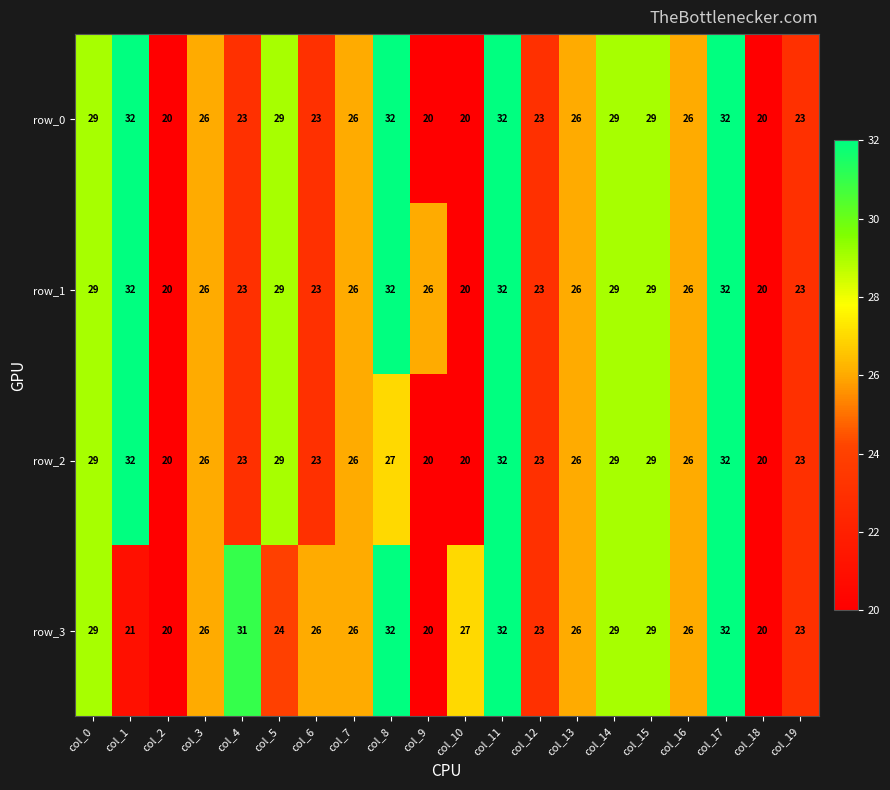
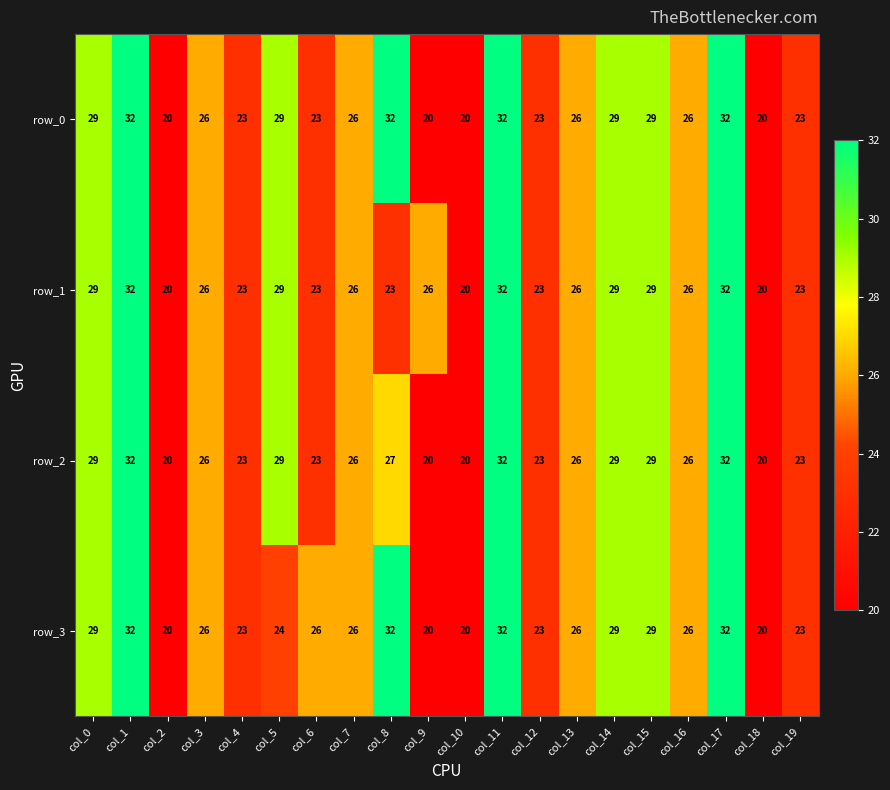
  {
    "row_0": {
      "col_0": 29,
      "col_1": 32,
      "col_2": 20,
      "col_3": 26,
      "col_4": 23,
      "col_5": 29,
      "col_6": 23,
      "col_7": 26,
      "col_8": 32,
      "col_9": 20,
      "col_10": 20,
      "col_11": 32,
      "col_12": 23,
      "col_13": 26,
      "col_14": 29,
      "col_15": 29,
      "col_16": 26,
      "col_17": 32,
      "col_18": 20,
      "col_19": 23
    },
    "row_1": {
      "col_0": 29,
      "col_1": 32,
      "col_2": 20,
      "col_3": 26,
      "col_4": 23,
      "col_5": 29,
      "col_6": 23,
      "col_7": 26,
-     "col_8": 32,
+     "col_8": 23,
      "col_9": 26,
      "col_10": 20,
      "col_11": 32,
      "col_12": 23,
      "col_13": 26,
      "col_14": 29,
      "col_15": 29,
      "col_16": 26,
      "col_17": 32,
      "col_18": 20,
      "col_19": 23
    },
    "row_2": {
      "col_0": 29,
      "col_1": 32,
      "col_2": 20,
      "col_3": 26,
      "col_4": 23,
      "col_5": 29,
      "col_6": 23,
      "col_7": 26,
      "col_8": 27,
      "col_9": 20,
      "col_10": 20,
      "col_11": 32,
      "col_12": 23,
      "col_13": 26,
      "col_14": 29,
      "col_15": 29,
      "col_16": 26,
      "col_17": 32,
      "col_18": 20,
      "col_19": 23
    },
    "row_3": {
      "col_0": 29,
-     "col_1": 21,
+     "col_1": 32,
      "col_2": 20,
      "col_3": 26,
-     "col_4": 31,
+     "col_4": 23,
      "col_5": 24,
      "col_6": 26,
      "col_7": 26,
      "col_8": 32,
      "col_9": 20,
-     "col_10": 27,
+     "col_10": 20,
      "col_11": 32,
      "col_12": 23,
      "col_13": 26,
      "col_14": 29,
      "col_15": 29,
      "col_16": 26,
      "col_17": 32,
      "col_18": 20,
      "col_19": 23
    }
  }
